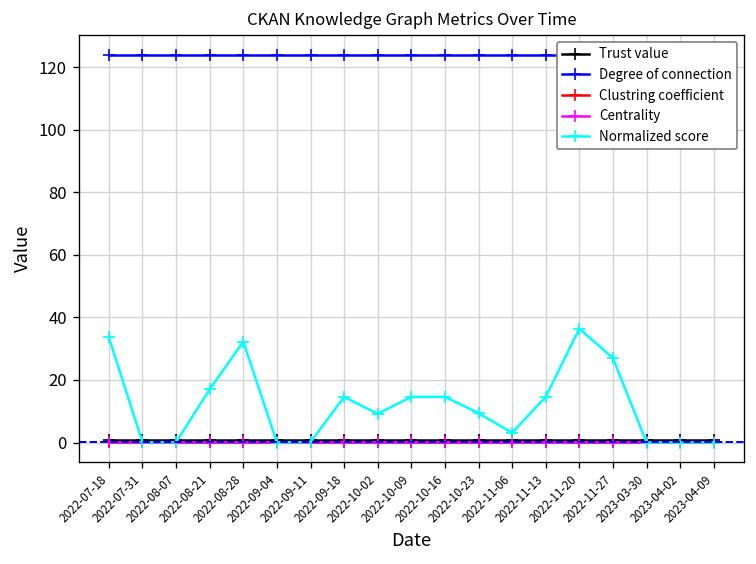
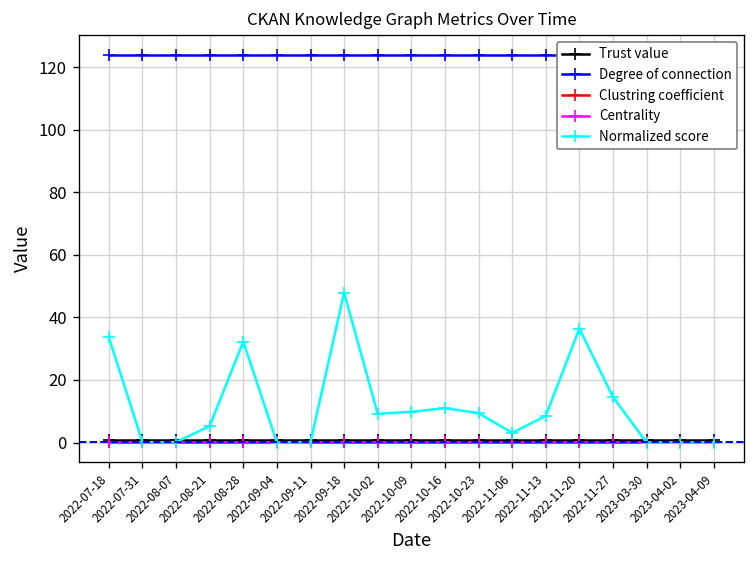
  {
    "Degree of connection": {
      "2022-07-18": 124,
      "2022-07-31": 124,
      "2022-08-07": 124,
      "2022-08-21": 124,
      "2022-08-28": 124,
      "2022-09-04": 124,
      "2022-09-11": 124,
      "2022-09-18": 124,
      "2022-10-02": 124,
      "2022-10-09": 124,
      "2022-10-16": 124,
      "2022-10-23": 124,
      "2022-11-06": 124,
      "2022-11-13": 124
    },
    "Normalized score": {
      "2022-07-18": 34,
-     "2022-08-21": 17,
+     "2022-08-21": 5,
      "2022-08-28": 32,
-     "2022-09-18": 15,
+     "2022-09-18": 48,
      "2022-10-02": 9,
-     "2022-10-09": 15,
-     "2022-10-16": 15,
+     "2022-10-09": 10,
+     "2022-10-16": 11,
      "2022-10-23": 9,
      "2022-11-06": 3,
-     "2022-11-13": 15,
+     "2022-11-13": 9,
      "2022-11-20": 36,
-     "2022-11-27": 27
+     "2022-11-27": 15
    }
  }
